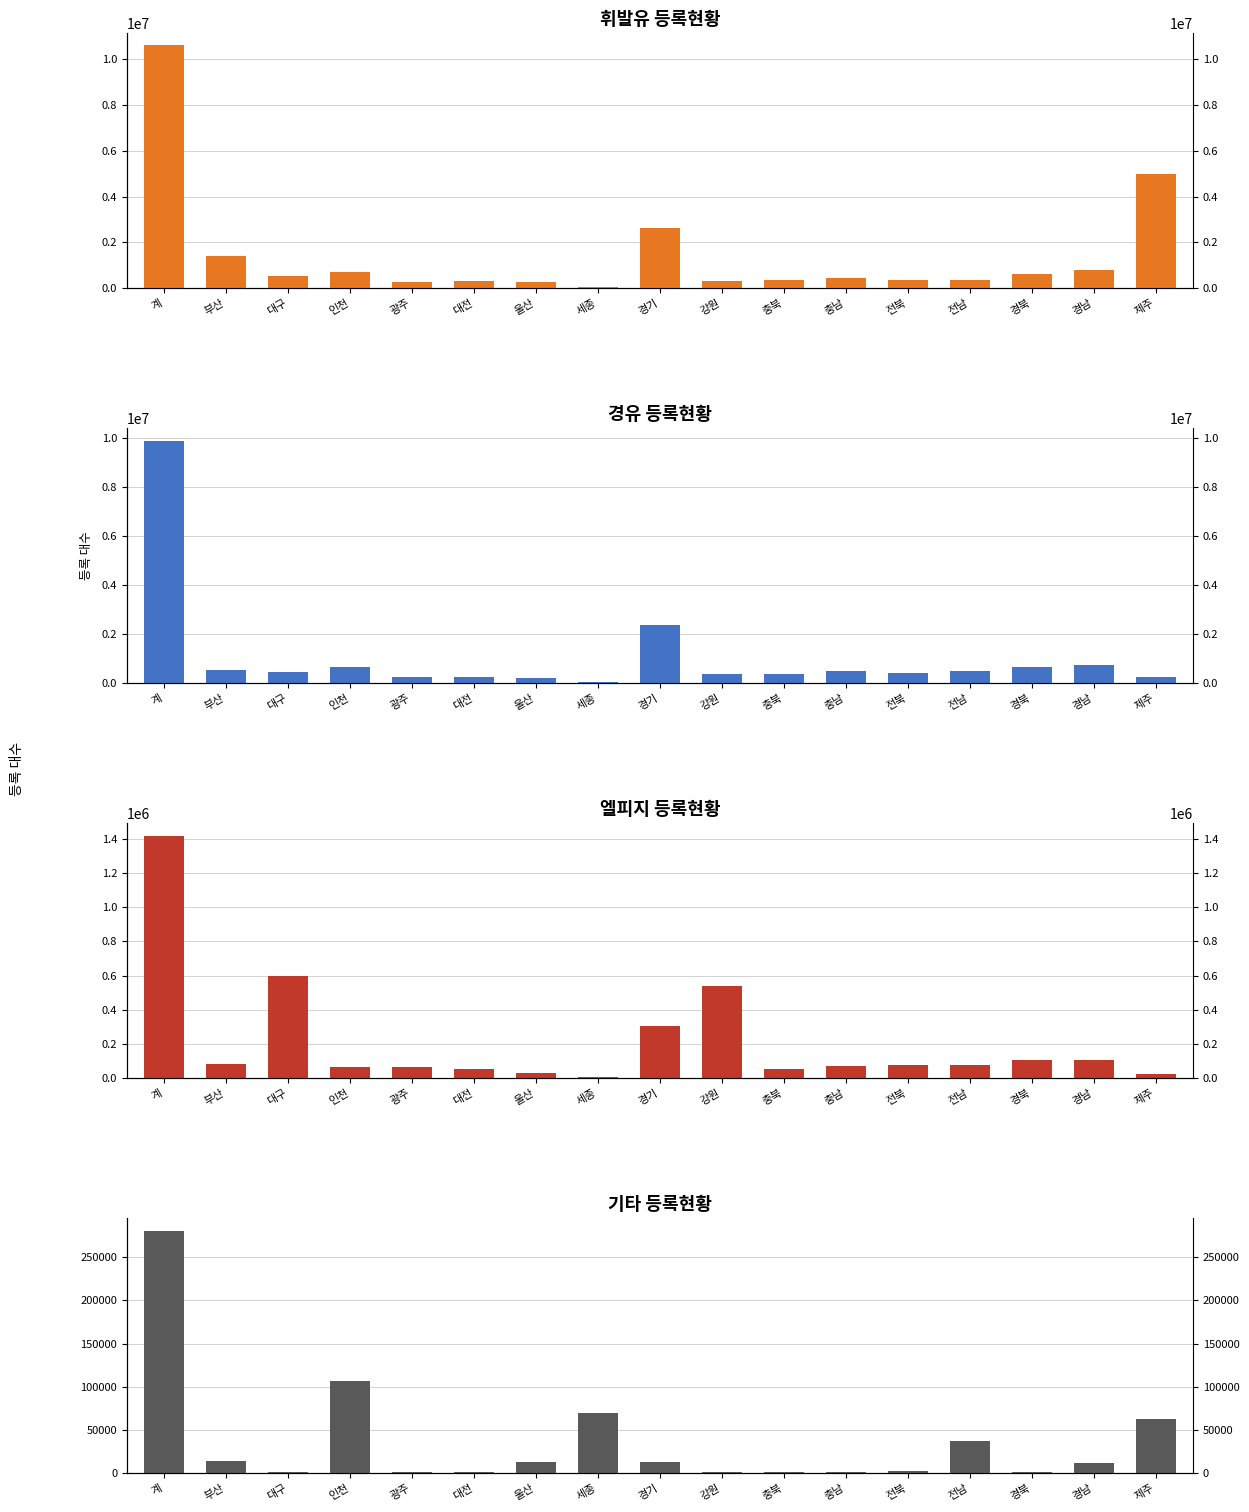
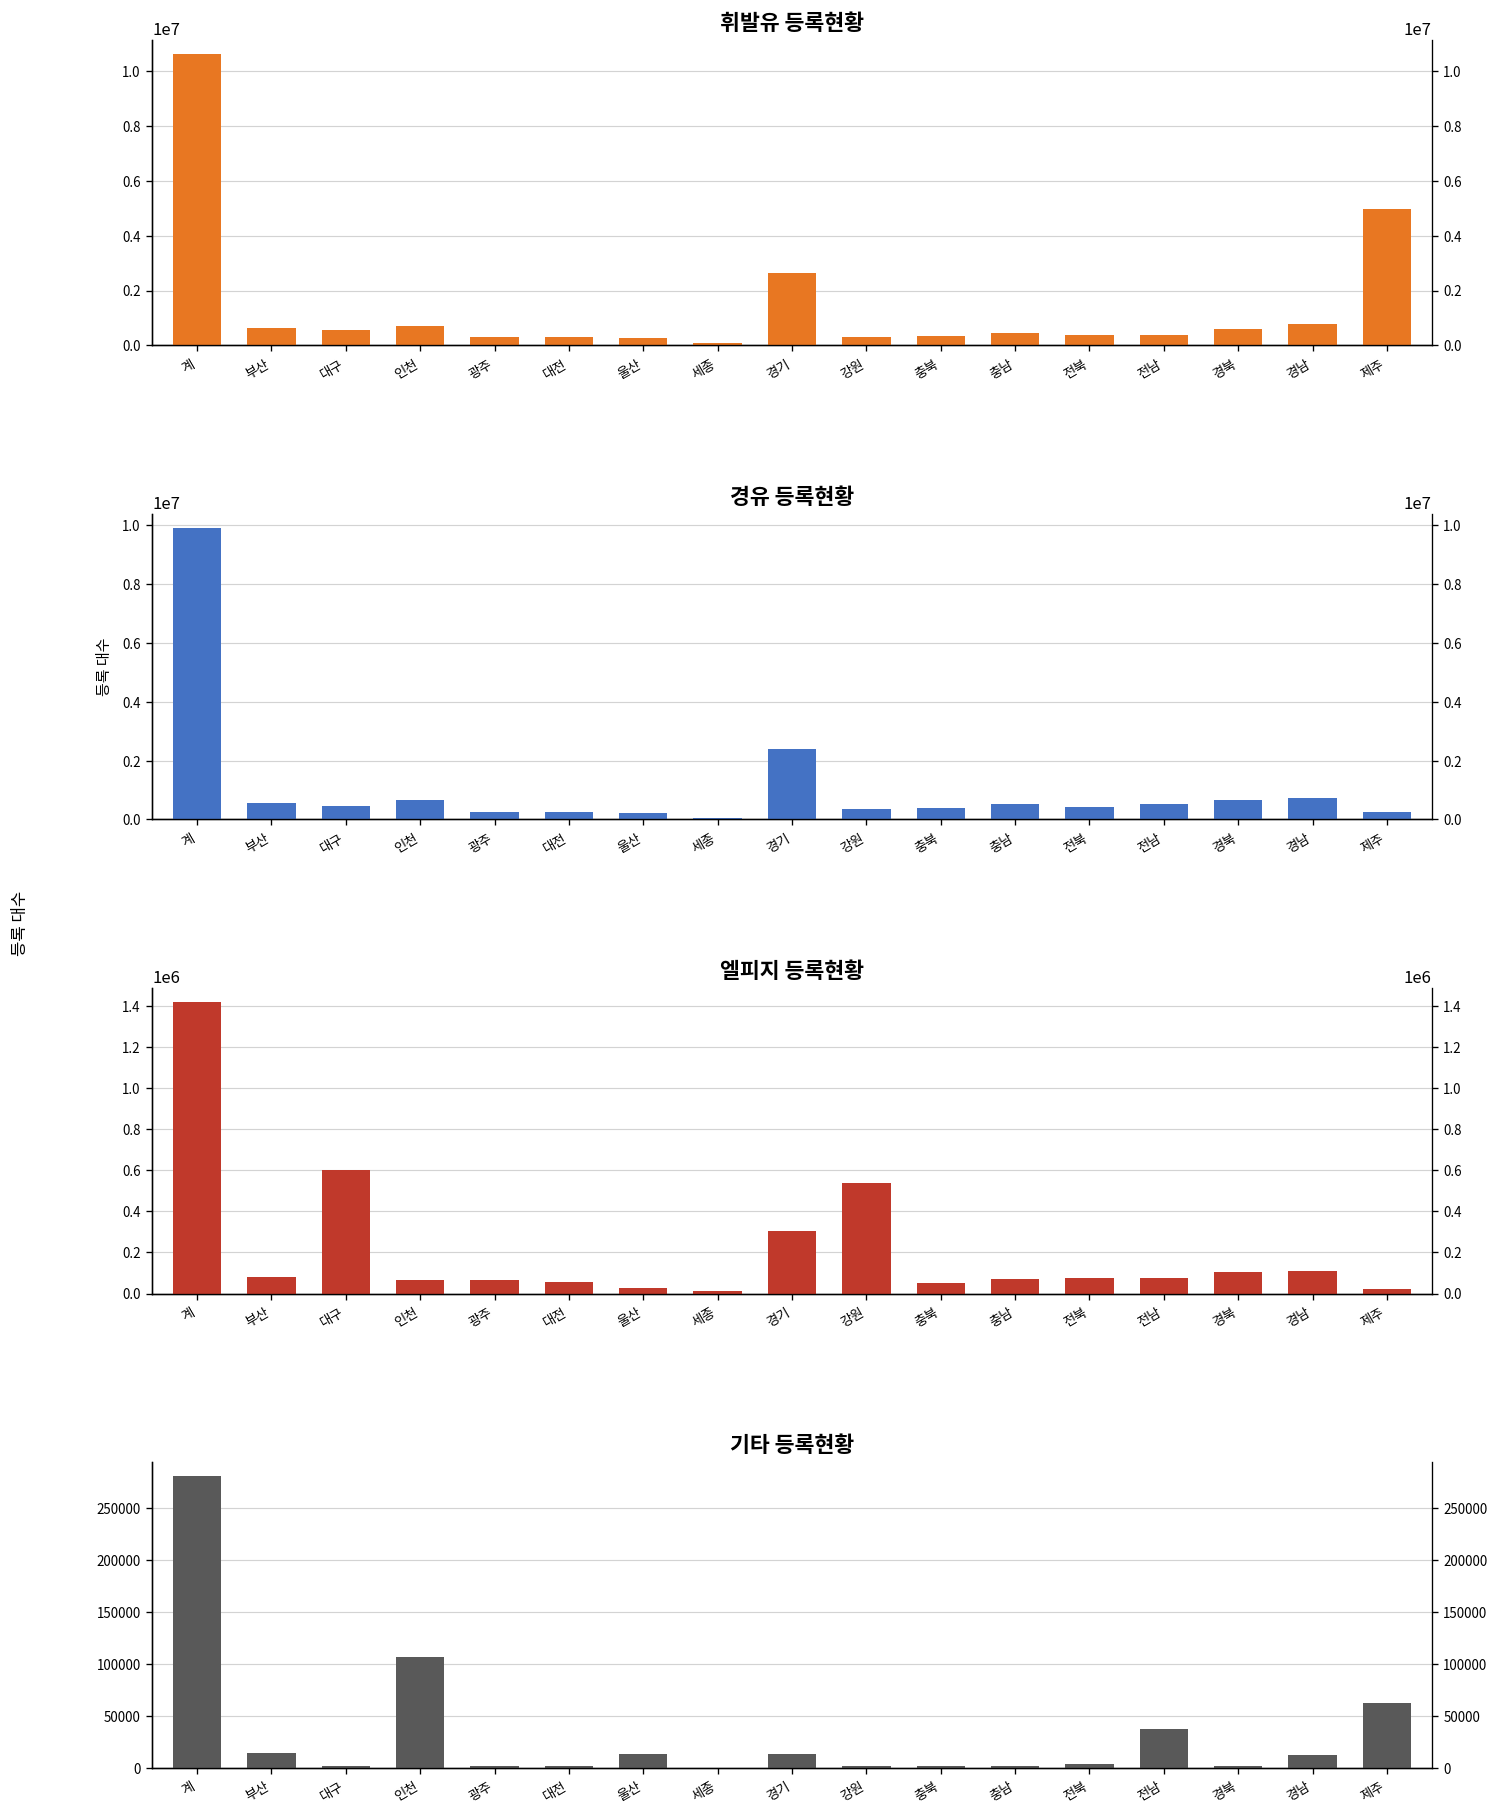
  {
    "휘발유 등록현황": {
      "계": 10600000,
-     "부산": 1400000,
+     "부산": 600000,
      "대구": 600000,
      "인천": 700000,
      "광주": 300000,
      "대전": 300000,
      "울산": 300000,
      "경기": 2600000,
      "강원": 300000,
      "충북": 300000,
      "충남": 500000,
      "전북": 400000,
      "전남": 400000,
      "경북": 600000,
      "경남": 800000,
      "제주": 5000000
    },
    "경유 등록현황": {
      "계": 9900000,
      "부산": 600000,
      "대구": 500000,
      "인천": 700000,
      "광주": 300000,
      "대전": 300000,
      "울산": 200000,
      "경기": 2400000,
      "강원": 400000,
      "충북": 400000,
      "충남": 500000,
      "전북": 400000,
      "전남": 500000,
      "경북": 700000,
      "경남": 700000,
      "제주": 200000
    },
    "엘피지 등록현황": {
      "계": 1420000,
      "부산": 80000,
      "대구": 600000,
      "인천": 70000,
      "광주": 70000,
      "대전": 50000,
      "울산": 30000,
      "경기": 310000,
      "강원": 540000,
      "충북": 50000,
      "충남": 70000,
      "전북": 80000,
      "전남": 80000,
      "경북": 110000,
      "경남": 110000,
      "제주": 20000
    },
    "기타 등록현황": {
      "계": 280000,
      "부산": 10000,
      "인천": 110000,
      "울산": 10000,
-     "세종": 70000,
+     "세종": 0,
      "경기": 10000,
      "전북": 0,
      "전남": 40000,
      "경남": 10000,
      "제주": 60000
    }
  }
